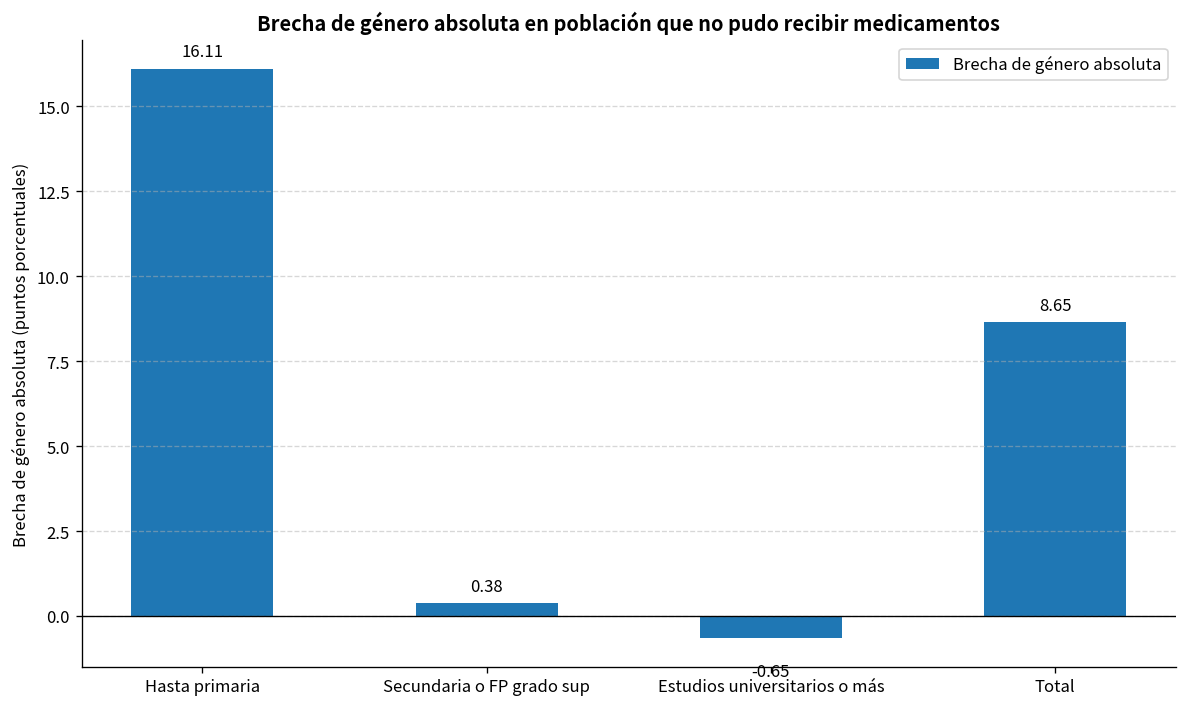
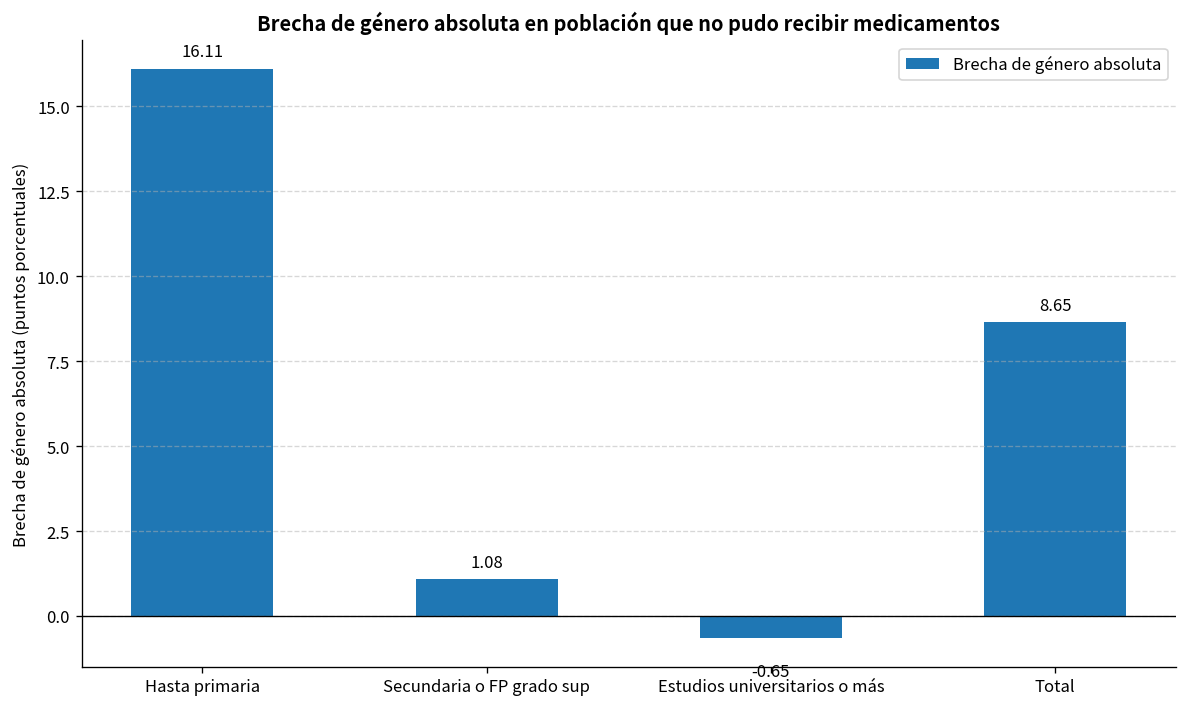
  {
    "Hasta primaria": 16.11,
-   "Secundaria o FP grado sup": 0.38,
+   "Secundaria o FP grado sup": 1.08,
    "Estudios universitarios o más": -0.65,
    "Total": 8.65
  }
